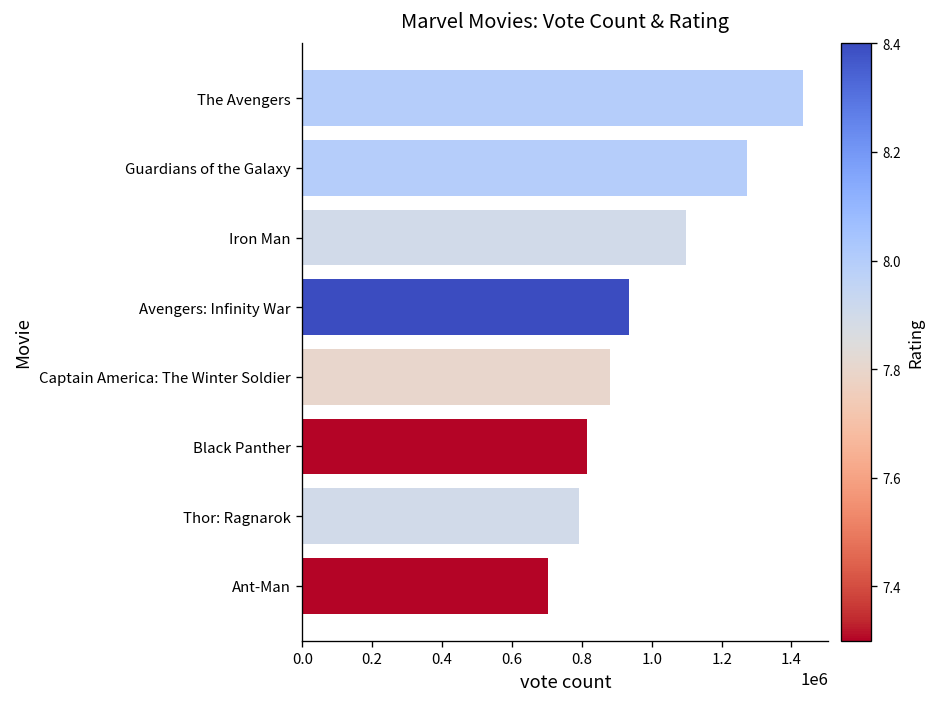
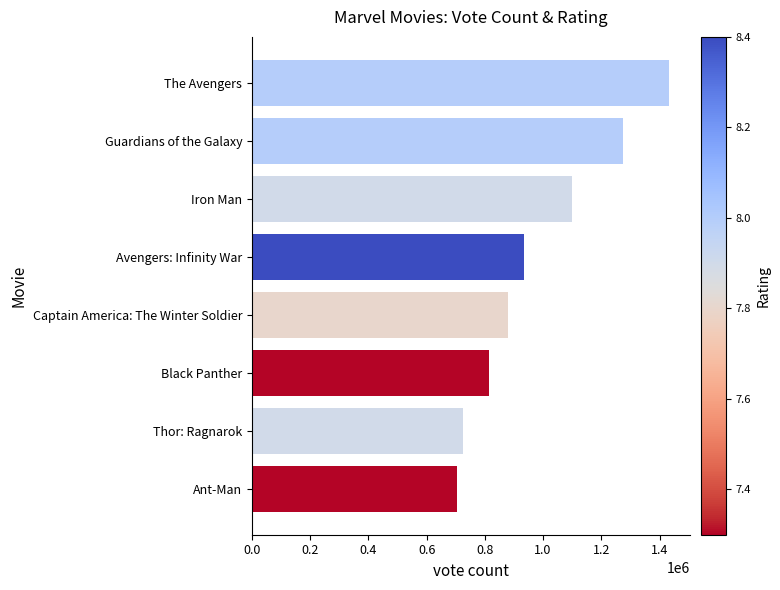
  {
    "The Avengers": 1430000,
    "Guardians of the Galaxy": 1270000,
    "Iron Man": 1100000,
    "Avengers: Infinity War": 930000,
    "Captain America: The Winter Soldier": 880000,
    "Black Panther": 820000,
-   "Thor: Ragnarok": 790000,
+   "Thor: Ragnarok": 730000,
    "Ant-Man": 700000
  }
